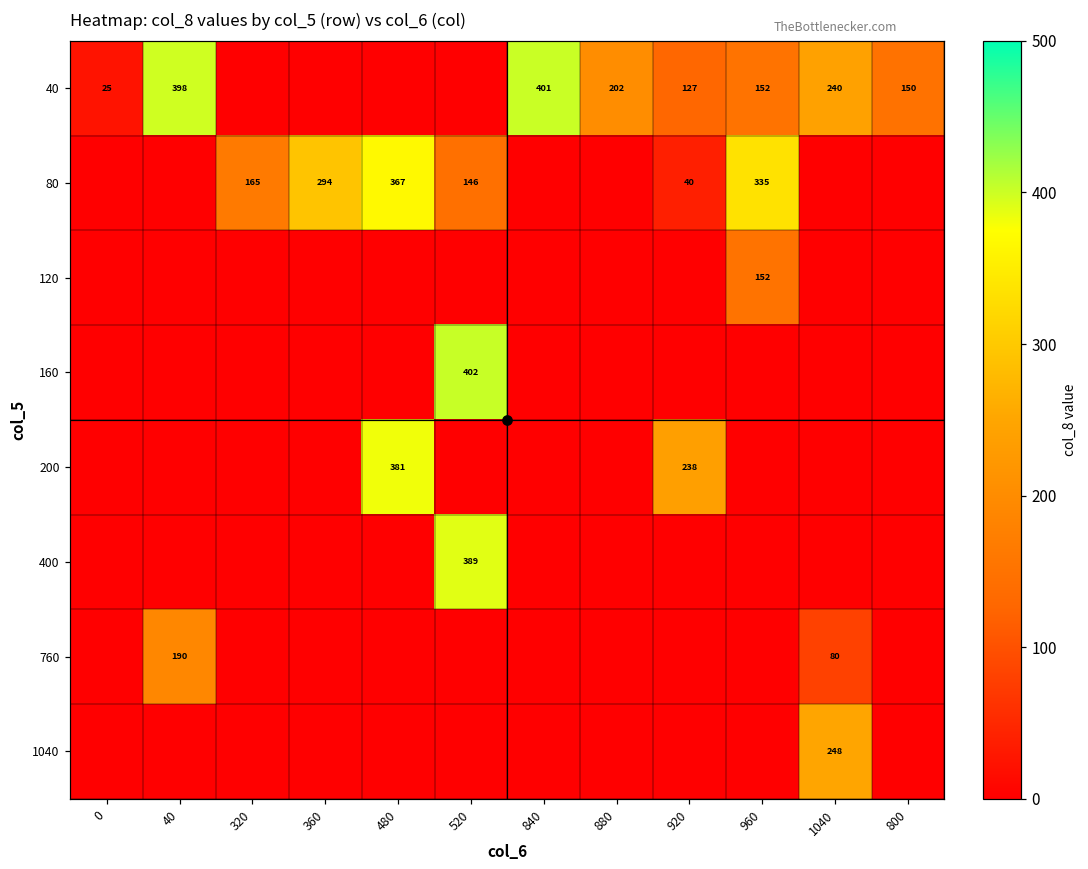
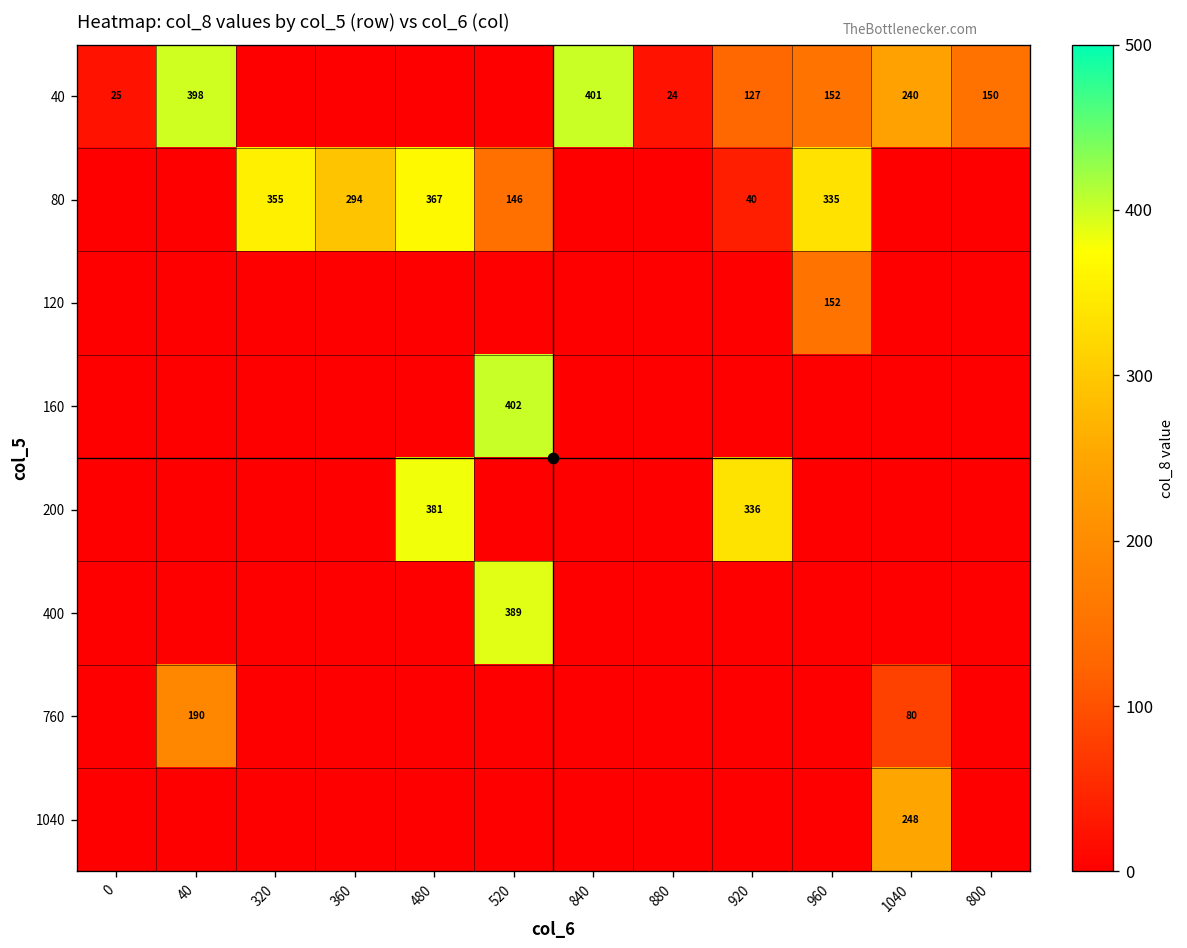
  {
    "40": {
      "0": 25,
      "40": 398,
      "840": 401,
-     "880": 202,
+     "880": 24,
      "920": 127,
      "960": 152,
      "1040": 240,
      "800": 150
    },
    "80": {
-     "320": 165,
+     "320": 355,
      "360": 294,
      "480": 367,
      "520": 146,
      "920": 40,
      "960": 335
    },
    "120": {
      "960": 152
    },
    "160": {
      "520": 402
    },
    "200": {
      "480": 381,
-     "920": 238
+     "920": 336
    },
    "400": {
      "520": 389
    },
    "760": {
      "40": 190,
      "1040": 80
    },
    "1040": {
      "1040": 248
    }
  }
